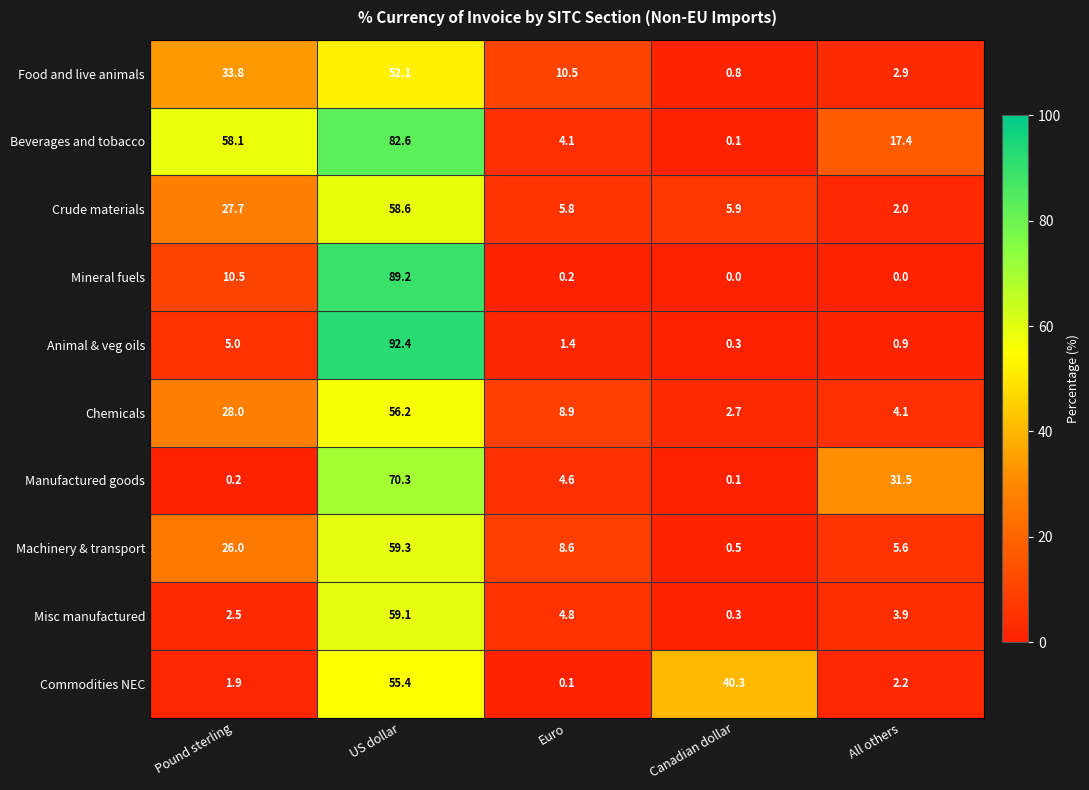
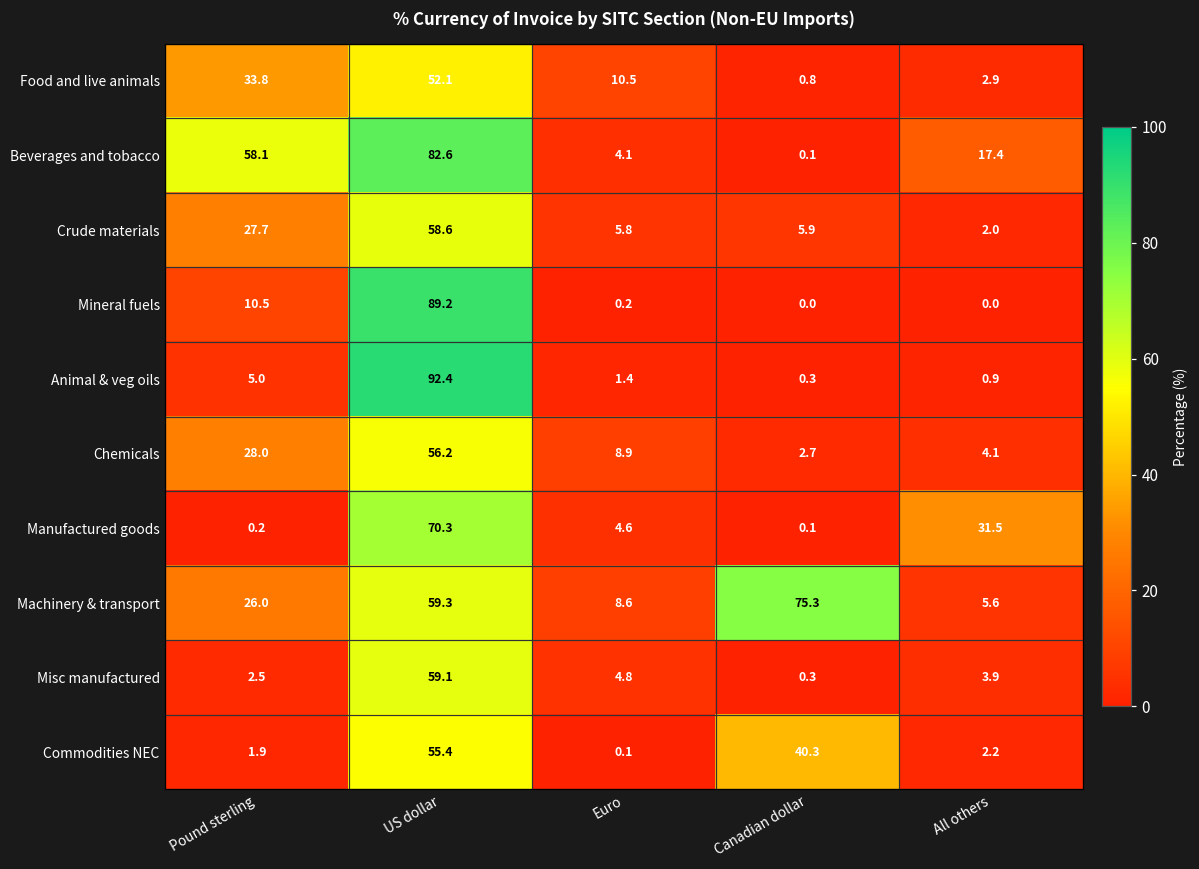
  {
    "Food and live animals": {
      "Pound sterling": 33.8,
      "US dollar": 52.1,
      "Euro": 10.5,
      "Canadian dollar": 0.8,
      "All others": 2.9
    },
    "Beverages and tobacco": {
      "Pound sterling": 58.1,
      "US dollar": 82.6,
      "Euro": 4.1,
      "Canadian dollar": 0.1,
      "All others": 17.4
    },
    "Crude materials": {
      "Pound sterling": 27.7,
      "US dollar": 58.6,
      "Euro": 5.8,
      "Canadian dollar": 5.9,
      "All others": 2.0
    },
    "Mineral fuels": {
      "Pound sterling": 10.5,
      "US dollar": 89.2,
      "Euro": 0.2,
      "Canadian dollar": 0.0,
      "All others": 0.0
    },
    "Animal & veg oils": {
      "Pound sterling": 5.0,
      "US dollar": 92.4,
      "Euro": 1.4,
      "Canadian dollar": 0.3,
      "All others": 0.9
    },
    "Chemicals": {
      "Pound sterling": 28.0,
      "US dollar": 56.2,
      "Euro": 8.9,
      "Canadian dollar": 2.7,
      "All others": 4.1
    },
    "Manufactured goods": {
      "Pound sterling": 0.2,
      "US dollar": 70.3,
      "Euro": 4.6,
      "Canadian dollar": 0.1,
      "All others": 31.5
    },
    "Machinery & transport": {
      "Pound sterling": 26.0,
      "US dollar": 59.3,
      "Euro": 8.6,
-     "Canadian dollar": 0.5,
+     "Canadian dollar": 75.3,
      "All others": 5.6
    },
    "Misc manufactured": {
      "Pound sterling": 2.5,
      "US dollar": 59.1,
      "Euro": 4.8,
      "Canadian dollar": 0.3,
      "All others": 3.9
    },
    "Commodities NEC": {
      "Pound sterling": 1.9,
      "US dollar": 55.4,
      "Euro": 0.1,
      "Canadian dollar": 40.3,
      "All others": 2.2
    }
  }
